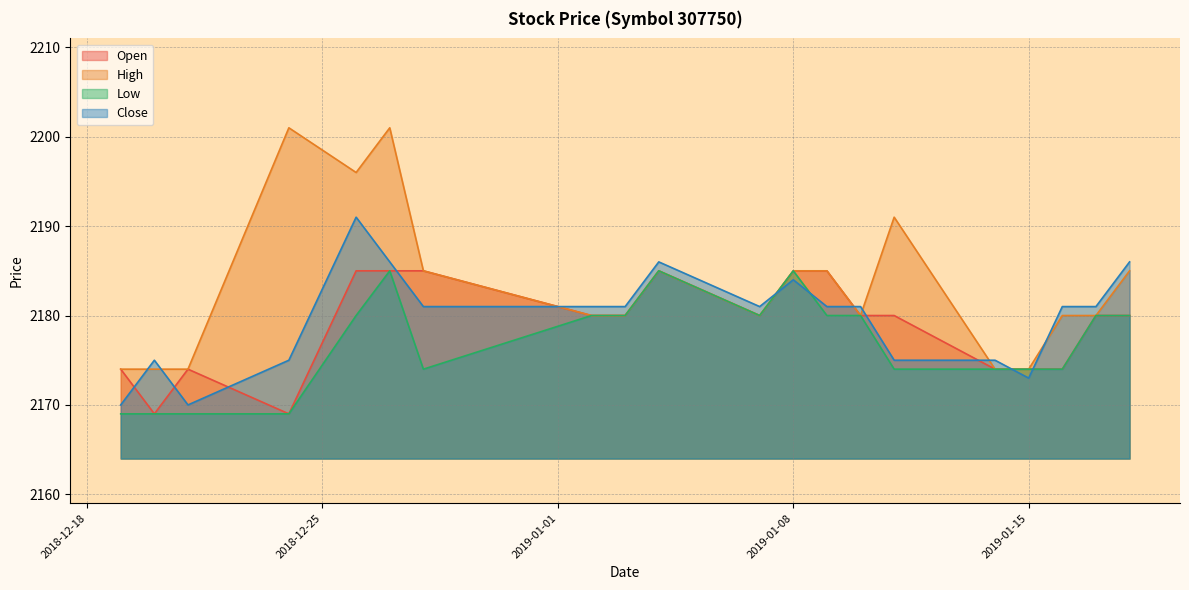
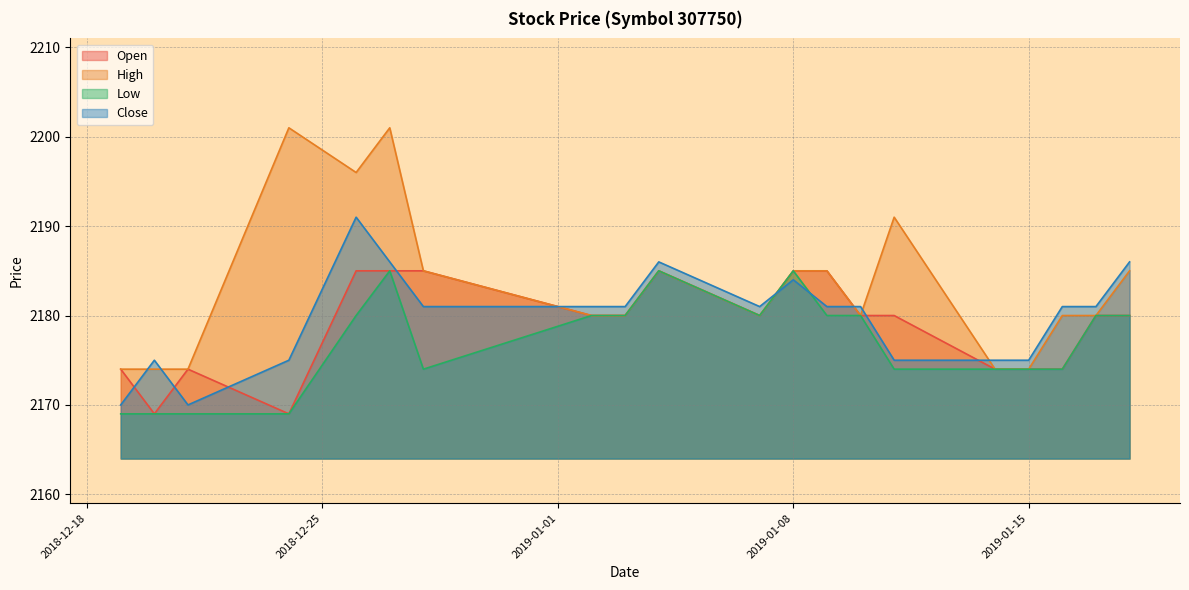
  {
    "Close": {
      "2019-01-08": 2184,
-     "2019-01-15": 2173
+     "2019-01-15": 2175
    }
  }
